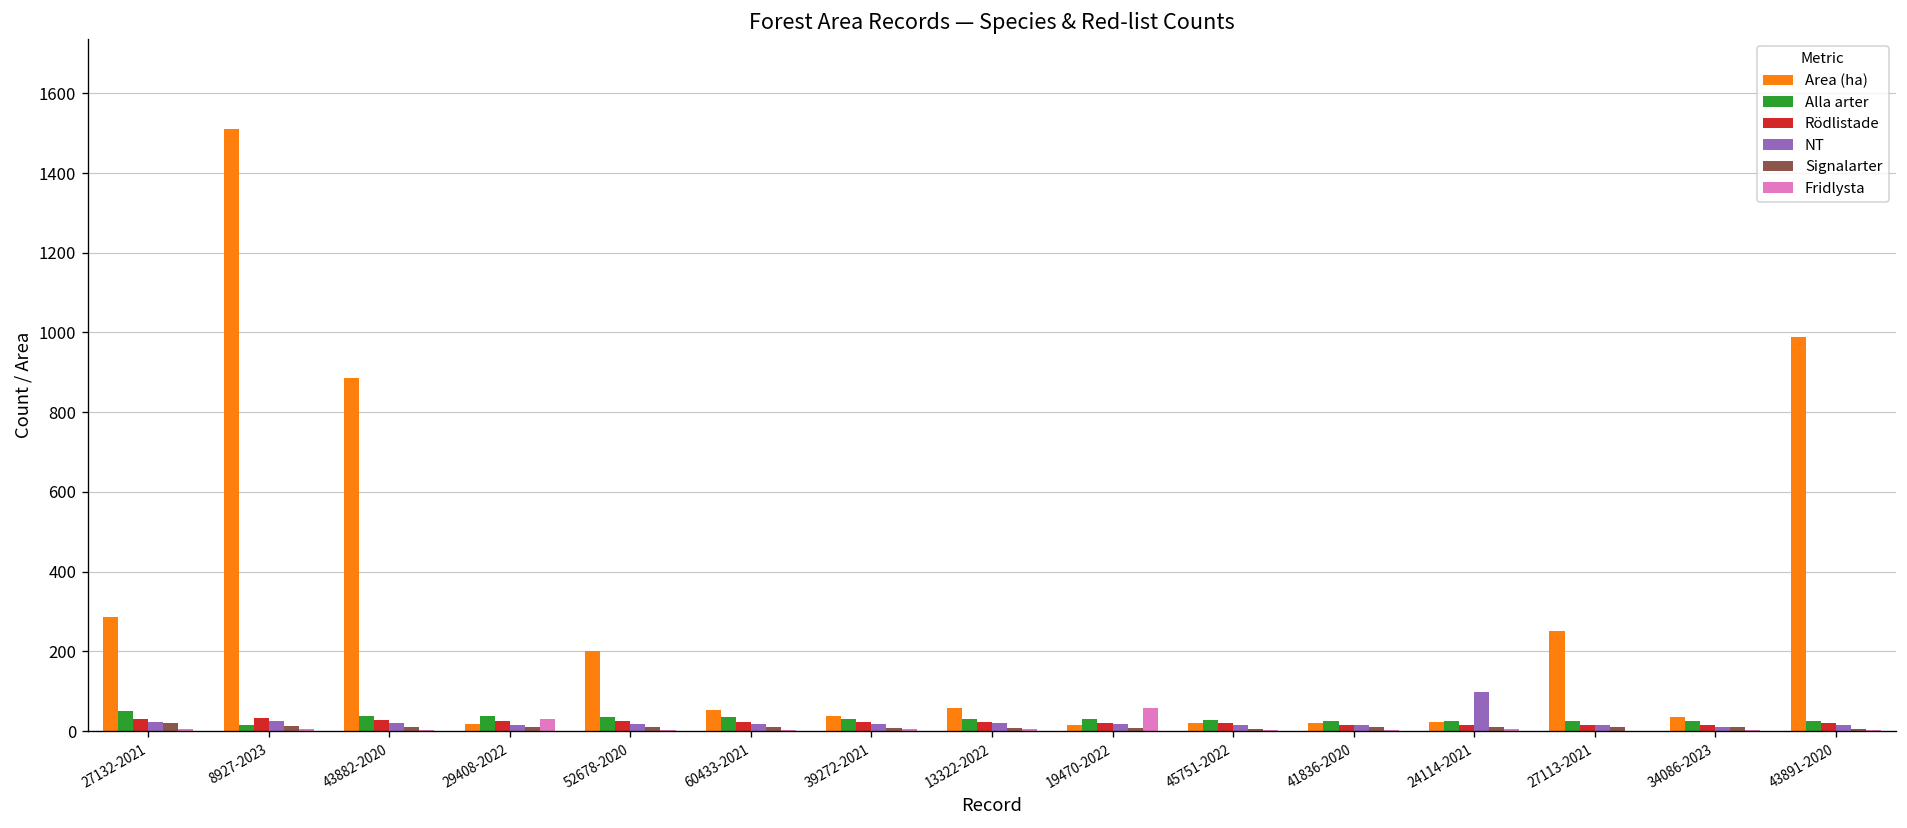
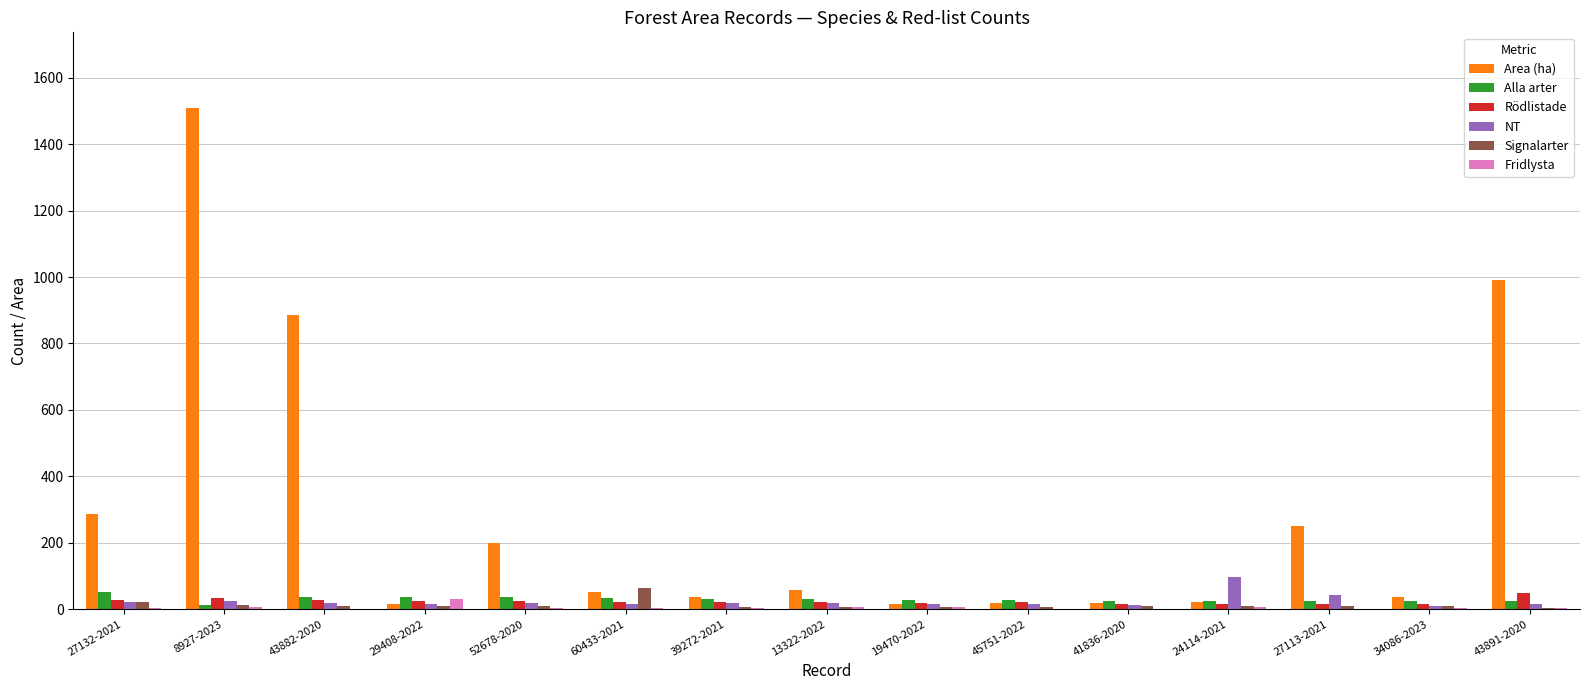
  {
    "Area (ha)": {
      "27132-2021": 290,
      "8927-2023": 1510,
      "43882-2020": 890,
      "29408-2022": 20,
      "52678-2020": 200,
      "60433-2021": 50,
      "39272-2021": 40,
      "13322-2022": 60,
      "19470-2022": 10,
      "45751-2022": 20,
      "41836-2020": 20,
      "24114-2021": 20,
      "27113-2021": 250,
      "34086-2023": 40,
      "43891-2020": 990
    },
    "Alla arter": {
      "27132-2021": 50,
      "8927-2023": 10,
      "43882-2020": 40,
      "29408-2022": 40,
      "52678-2020": 40,
      "60433-2021": 40,
      "39272-2021": 30,
      "13322-2022": 30,
      "19470-2022": 30,
      "45751-2022": 30,
      "41836-2020": 30,
      "24114-2021": 30,
      "27113-2021": 30,
      "34086-2023": 30,
      "43891-2020": 20
    },
    "Rödlistade": {
      "27132-2021": 30,
      "8927-2023": 30,
      "43882-2020": 30,
      "29408-2022": 20,
      "52678-2020": 30,
      "60433-2021": 20,
      "39272-2021": 20,
      "13322-2022": 20,
      "19470-2022": 20,
      "45751-2022": 20,
      "41836-2020": 20,
      "24114-2021": 20,
      "27113-2021": 20,
      "34086-2023": 20,
-     "43891-2020": 20
+     "43891-2020": 50
    },
    "NT": {
      "27132-2021": 20,
      "8927-2023": 30,
      "43882-2020": 20,
      "29408-2022": 20,
      "52678-2020": 20,
      "60433-2021": 20,
      "39272-2021": 20,
      "13322-2022": 20,
      "19470-2022": 20,
      "45751-2022": 20,
      "41836-2020": 10,
      "24114-2021": 100,
-     "27113-2021": 10,
+     "27113-2021": 40,
      "34086-2023": 10,
      "43891-2020": 20
    },
    "Signalarter": {
      "27132-2021": 20,
      "8927-2023": 10,
      "43882-2020": 10,
      "29408-2022": 10,
      "52678-2020": 10,
-     "60433-2021": 10,
+     "60433-2021": 60,
      "39272-2021": 10,
      "13322-2022": 10,
      "19470-2022": 10,
      "41836-2020": 10,
      "24114-2021": 10,
      "27113-2021": 10,
      "34086-2023": 10
    },
    "Fridlysta": {
      "29408-2022": 30,
-     "19470-2022": 60
+     "19470-2022": 10
    }
  }
